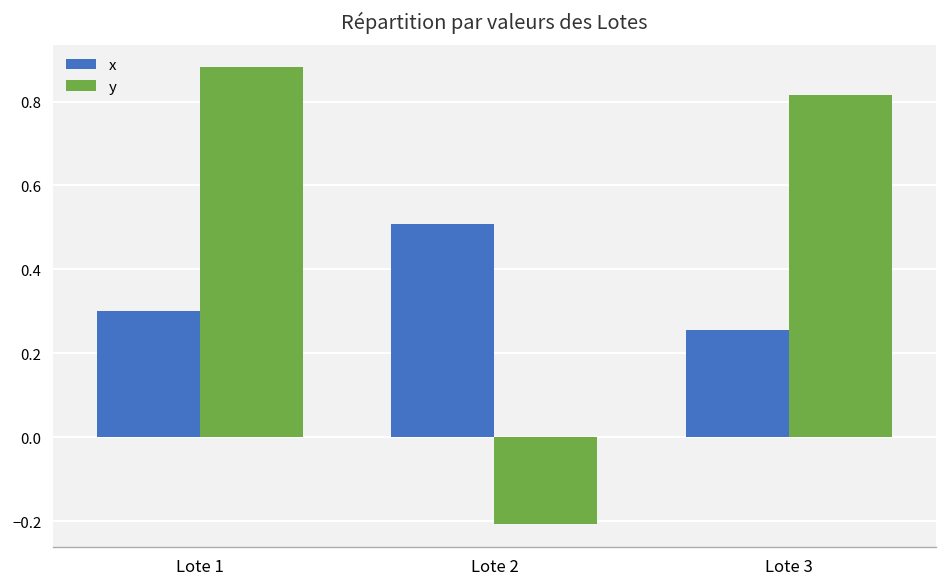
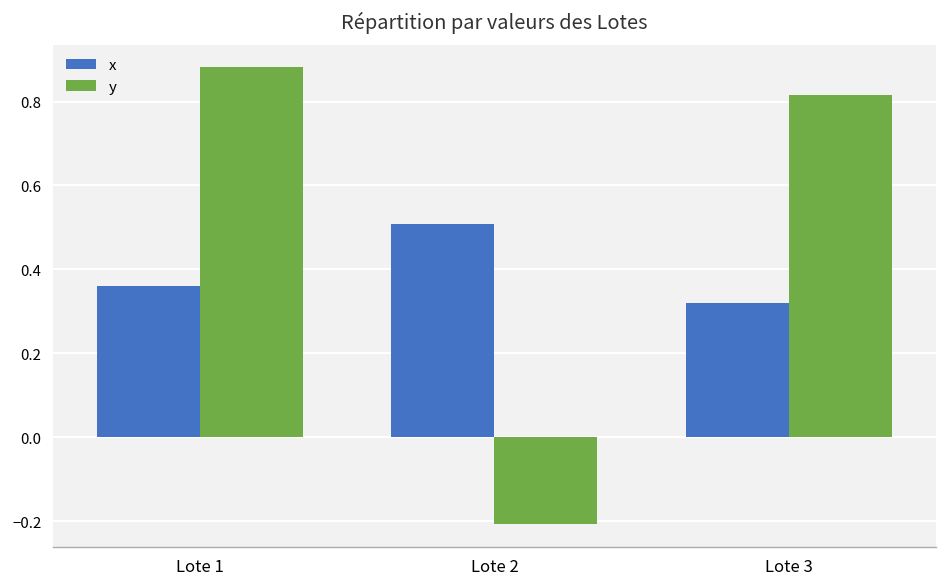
  {
    "x": {
-     "Lote 1": 0.30,
+     "Lote 1": 0.36,
      "Lote 2": 0.51,
-     "Lote 3": 0.25
+     "Lote 3": 0.32
    },
    "y": {
      "Lote 1": 0.88,
      "Lote 2": -0.21,
      "Lote 3": 0.82
    }
  }
